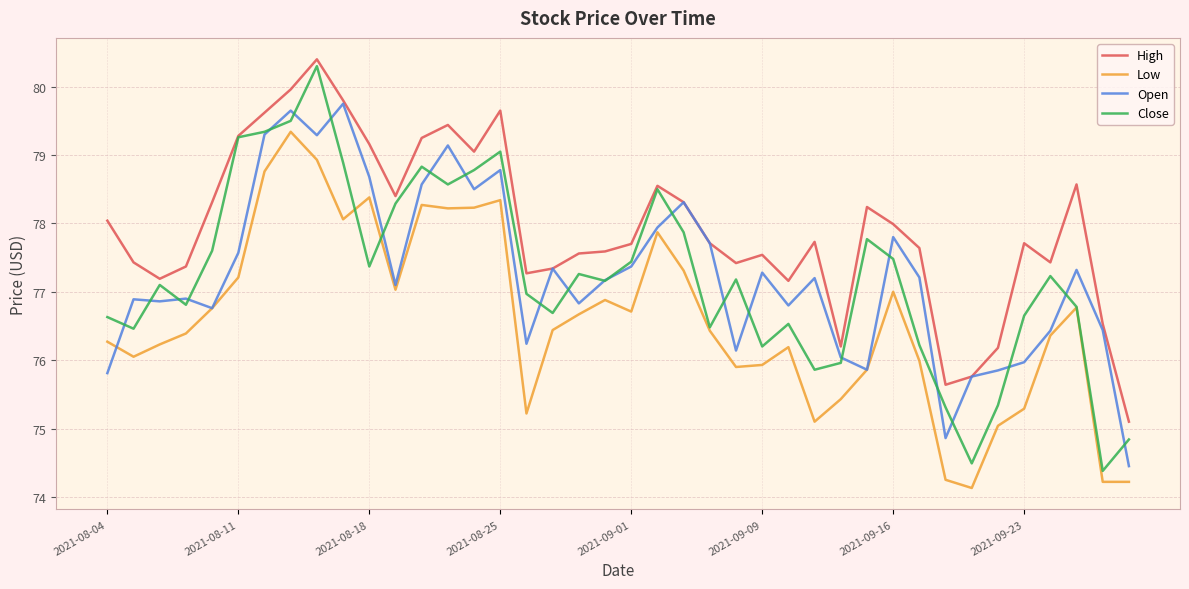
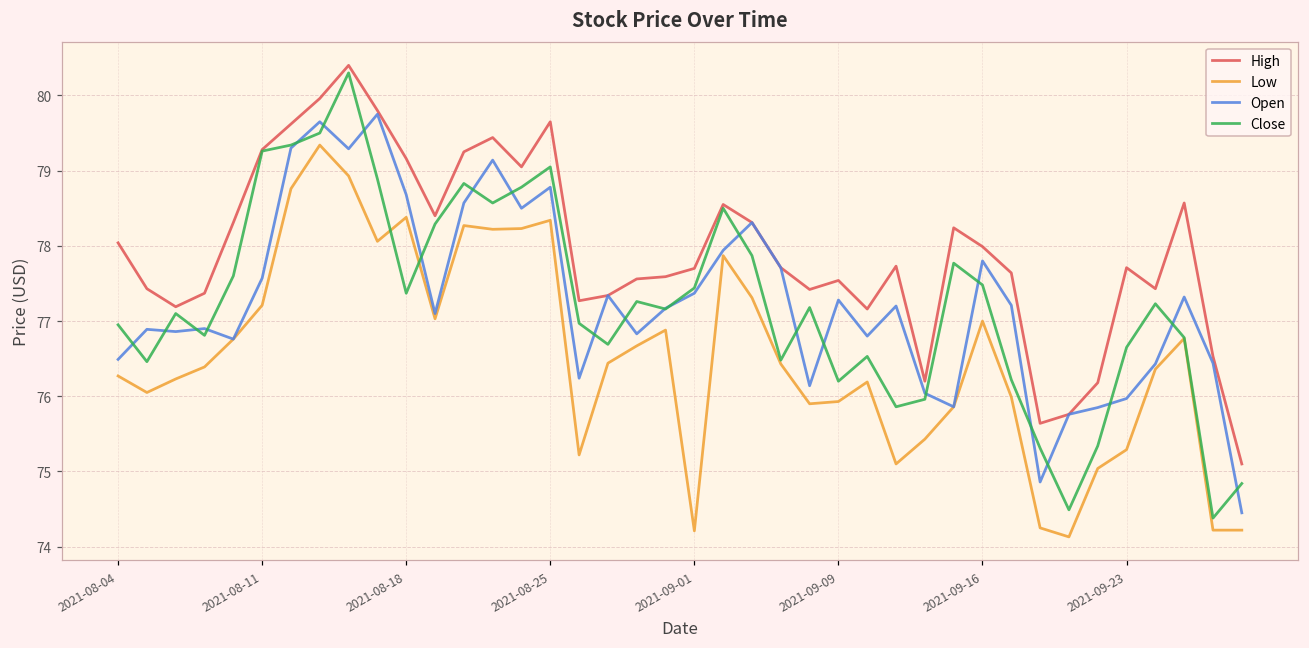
  {
    "High": {
      "2021-08-04": 78.0,
      "2021-08-18": 79.2,
      "2021-08-25": 79.7,
      "2021-09-01": 77.7,
      "2021-09-09": 77.5,
      "2021-09-16": 78.0,
      "2021-09-23": 77.7
    },
    "Low": {
      "2021-08-04": 76.3,
      "2021-08-11": 77.2,
      "2021-08-18": 78.4,
      "2021-08-25": 78.3,
-     "2021-09-01": 76.7,
+     "2021-09-01": 74.2,
      "2021-09-09": 75.9,
      "2021-09-16": 77.0,
      "2021-09-23": 75.3
    },
    "Open": {
-     "2021-08-04": 75.8,
+     "2021-08-04": 76.5,
      "2021-08-11": 77.6,
      "2021-08-18": 78.7,
      "2021-08-25": 78.8,
      "2021-09-01": 77.4,
      "2021-09-09": 77.3,
      "2021-09-16": 77.8,
      "2021-09-23": 76.0
    },
    "Close": {
-     "2021-08-04": 76.6,
+     "2021-08-04": 77.0,
      "2021-08-18": 77.4,
      "2021-08-25": 79.1,
      "2021-09-01": 77.4,
      "2021-09-09": 76.2,
      "2021-09-16": 77.5,
      "2021-09-23": 76.7
    }
  }
